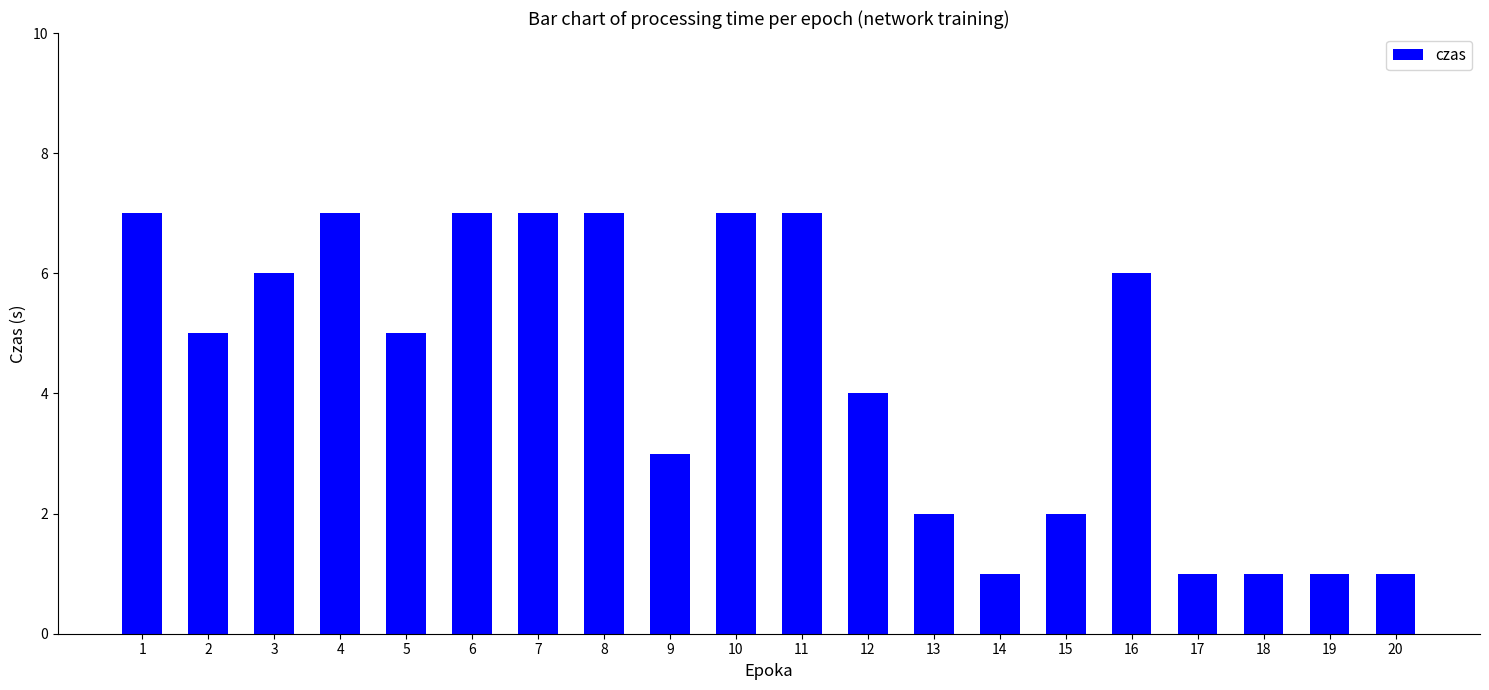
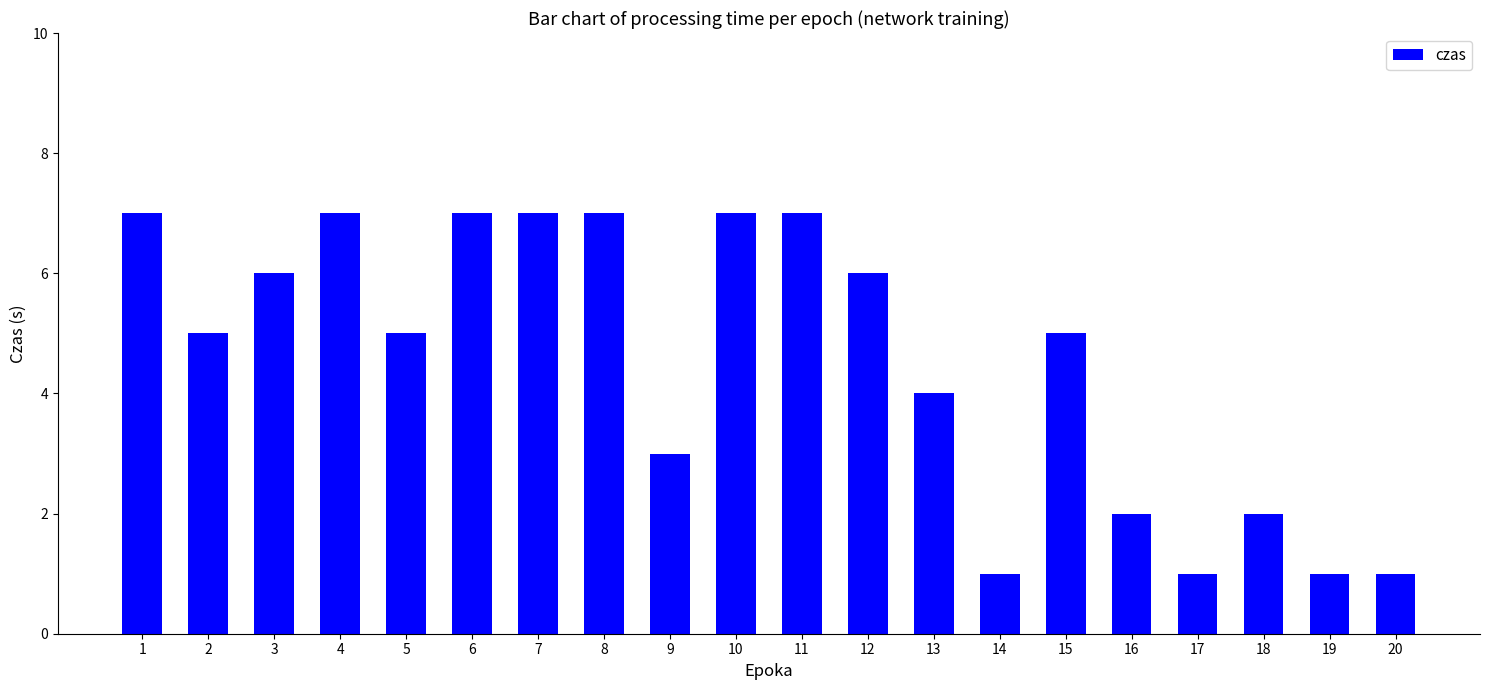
  {
    "1": 7,
    "2": 5,
    "3": 6,
    "4": 7,
    "5": 5,
    "6": 7,
    "7": 7,
    "8": 7,
    "9": 3,
    "10": 7,
    "11": 7,
-   "12": 4,
-   "13": 2,
+   "12": 6,
+   "13": 4,
    "14": 1,
-   "15": 2,
-   "16": 6,
+   "15": 5,
+   "16": 2,
    "17": 1,
-   "18": 1,
+   "18": 2,
    "19": 1,
    "20": 1
  }
